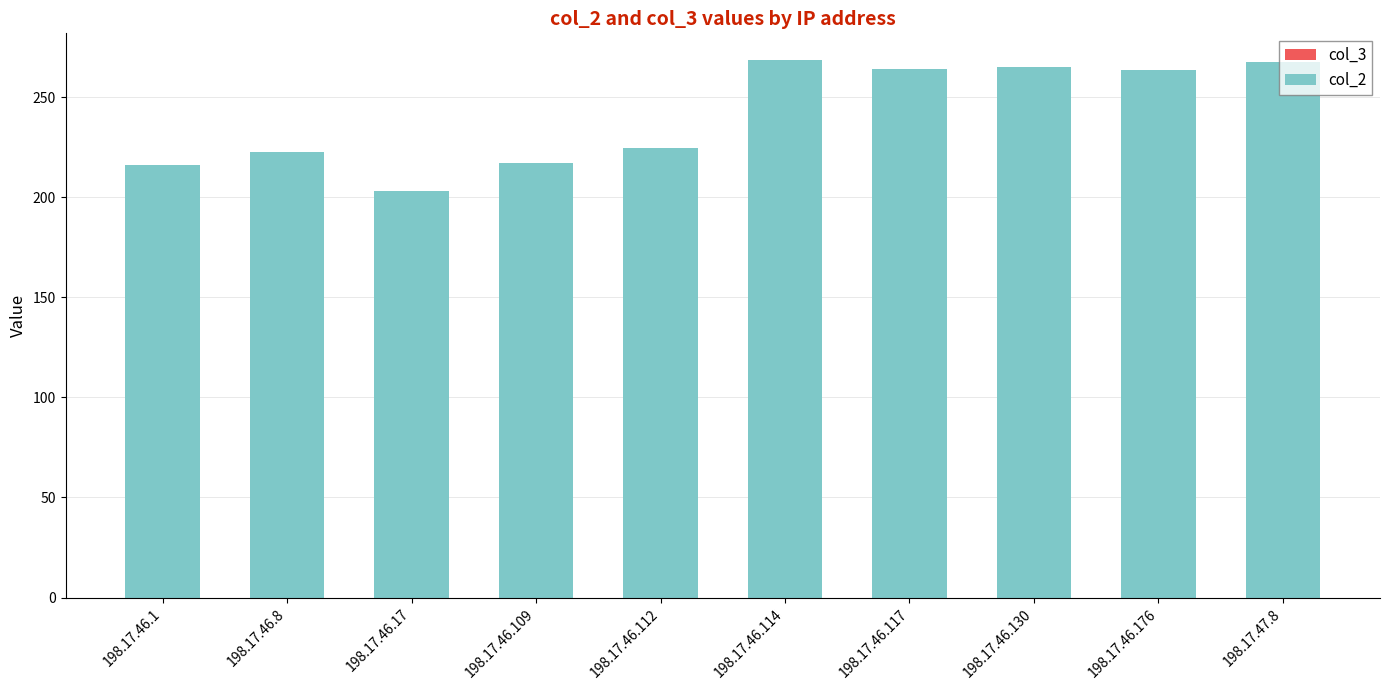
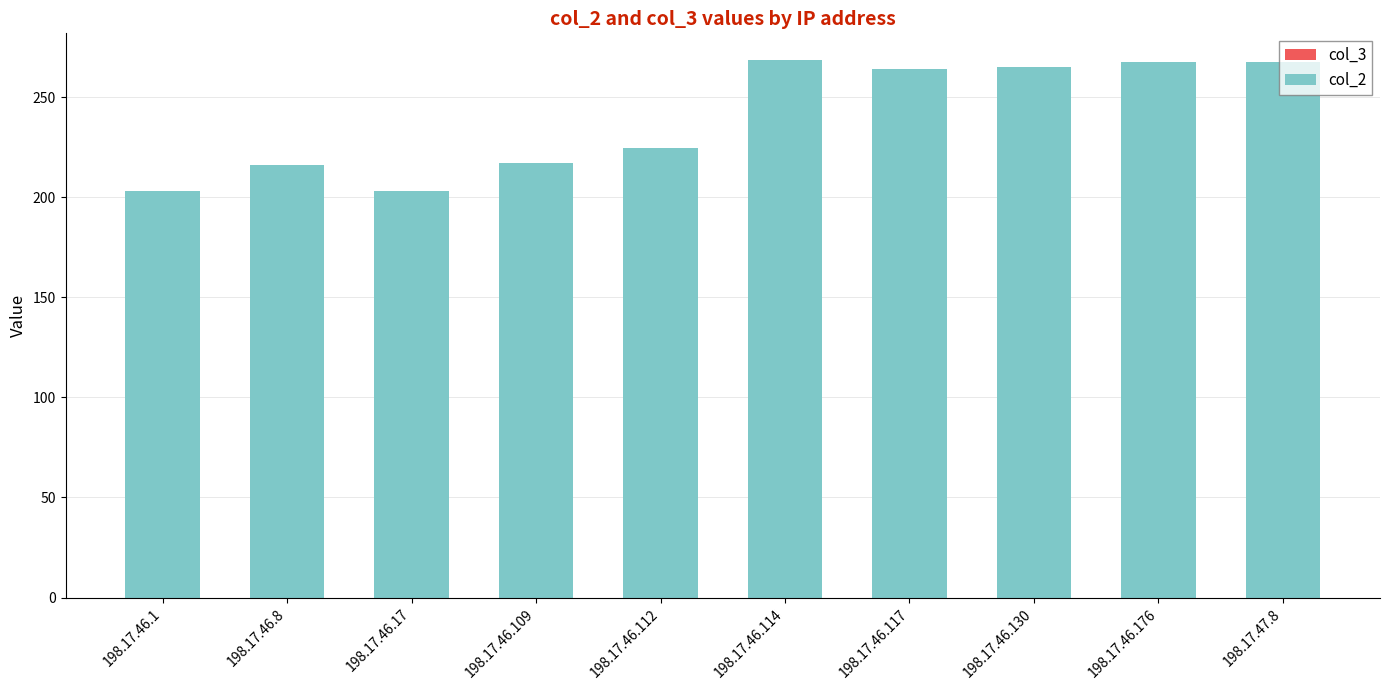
  {
    "col_3": {
      "198.17.46.1": 0,
      "198.17.46.8": 0,
      "198.17.46.17": 0,
      "198.17.46.109": 0,
      "198.17.46.112": 0,
      "198.17.46.114": 0,
      "198.17.46.117": 0,
      "198.17.46.130": 0,
      "198.17.46.176": 0,
      "198.17.47.8": 0
    },
    "col_2": {
-     "198.17.46.1": 216,
-     "198.17.46.8": 222,
+     "198.17.46.1": 203,
+     "198.17.46.8": 216,
      "198.17.46.17": 203,
      "198.17.46.109": 217,
      "198.17.46.112": 224,
      "198.17.46.114": 269,
      "198.17.46.117": 264,
      "198.17.46.130": 265,
-     "198.17.46.176": 264
+     "198.17.46.176": 268
    }
  }
